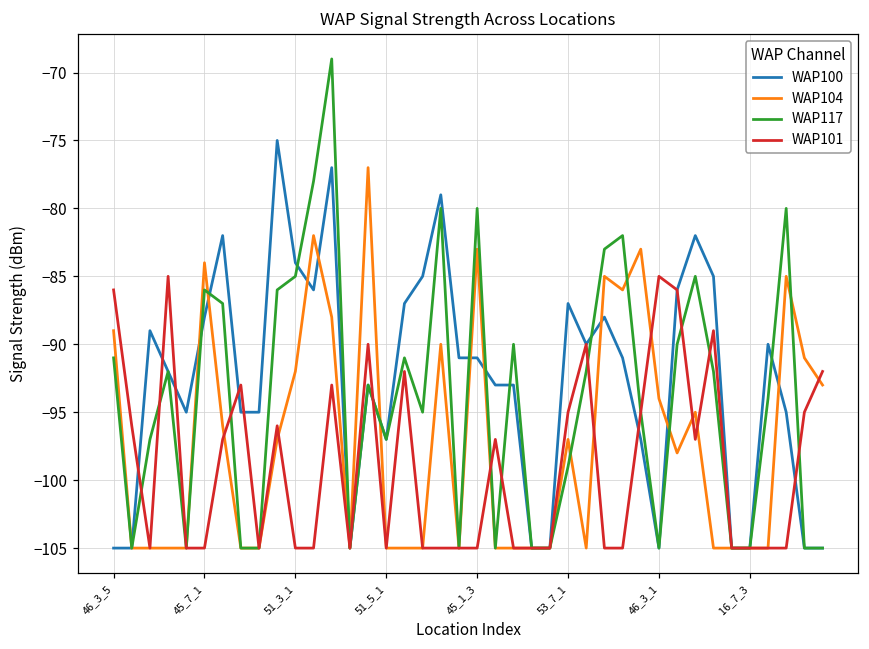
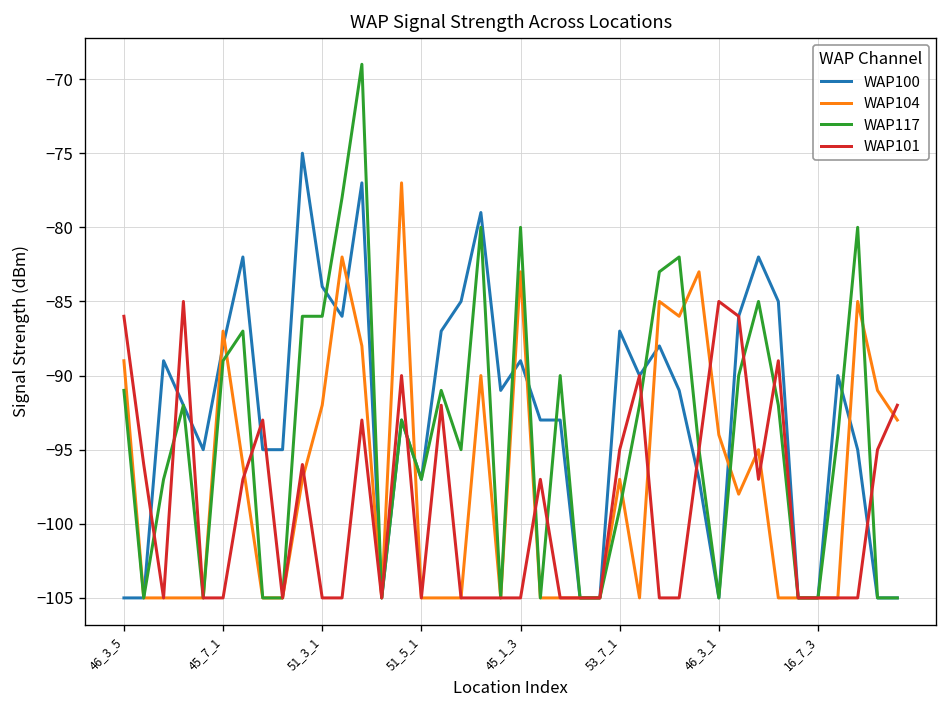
  {
    "WAP100": {
      "46_3_5": -105,
      "45_7_1": -88,
      "51_3_1": -84,
-     "45_1_3": -91,
+     "45_1_3": -89,
      "53_7_1": -87
    },
    "WAP104": {
      "46_3_5": -89,
-     "45_7_1": -84,
+     "45_7_1": -87,
      "51_3_1": -92,
      "45_1_3": -83,
      "53_7_1": -97,
      "46_3_1": -94
    },
    "WAP117": {
      "46_3_5": -91,
-     "45_7_1": -86,
-     "51_3_1": -85,
+     "45_7_1": -89,
+     "51_3_1": -86,
      "45_1_3": -80,
      "53_7_1": -99
    },
    "WAP101": {
      "46_3_5": -86,
      "45_7_1": -105,
      "51_3_1": -105,
      "45_1_3": -105,
      "53_7_1": -95,
      "46_3_1": -85
    }
  }
